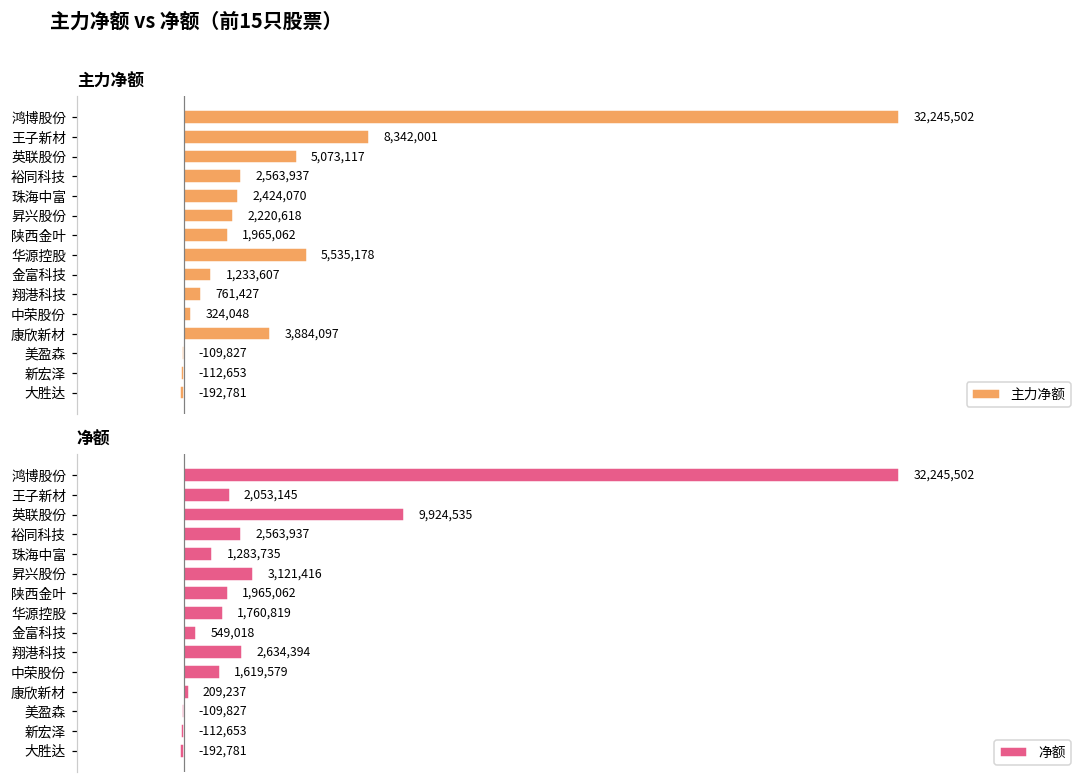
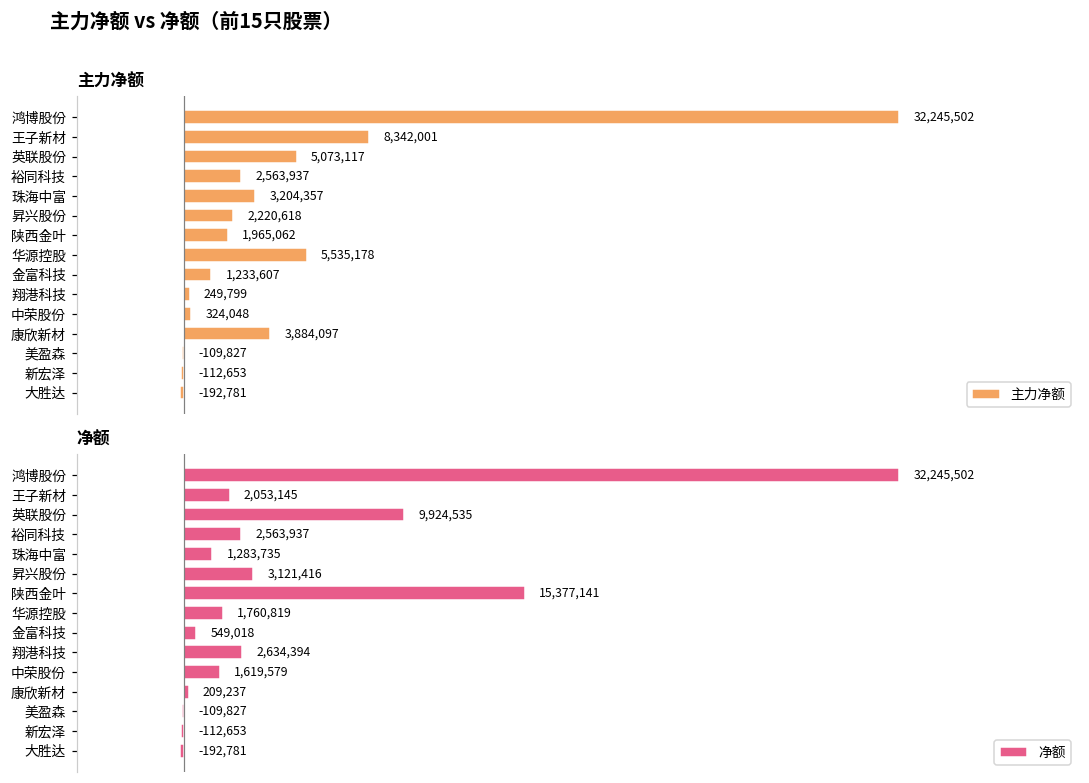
  {
    "主力净额": {
      "鸿博股份": "32,245,502",
      "王子新材": "8,342,001",
      "英联股份": "5,073,117",
      "裕同科技": "2,563,937",
-     "珠海中富": "2,424,070",
+     "珠海中富": "3,204,357",
      "昇兴股份": "2,220,618",
      "陕西金叶": "1,965,062",
      "华源控股": "5,535,178",
      "金富科技": "1,233,607",
-     "翔港科技": "761,427",
+     "翔港科技": "249,799",
      "中荣股份": "324,048",
      "康欣新材": "3,884,097",
      "美盈森": "-109,827",
      "新宏泽": "-112,653",
      "大胜达": "-192,781"
    },
    "净额": {
      "鸿博股份": "32,245,502",
      "王子新材": "2,053,145",
      "英联股份": "9,924,535",
      "裕同科技": "2,563,937",
      "珠海中富": "1,283,735",
      "昇兴股份": "3,121,416",
-     "陕西金叶": "1,965,062",
+     "陕西金叶": "15,377,141",
      "华源控股": "1,760,819",
      "金富科技": "549,018",
      "翔港科技": "2,634,394",
      "中荣股份": "1,619,579",
      "康欣新材": "209,237",
      "美盈森": "-109,827",
      "新宏泽": "-112,653",
      "大胜达": "-192,781"
    }
  }
